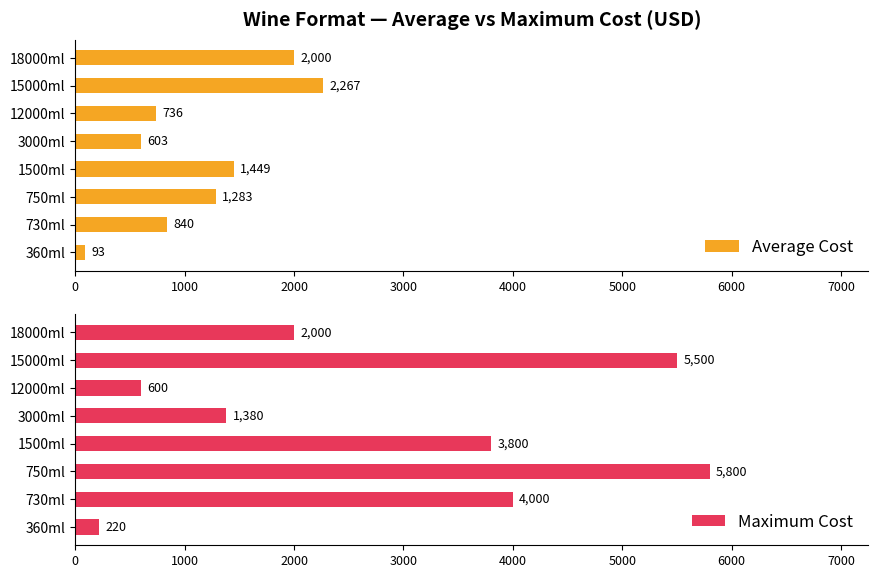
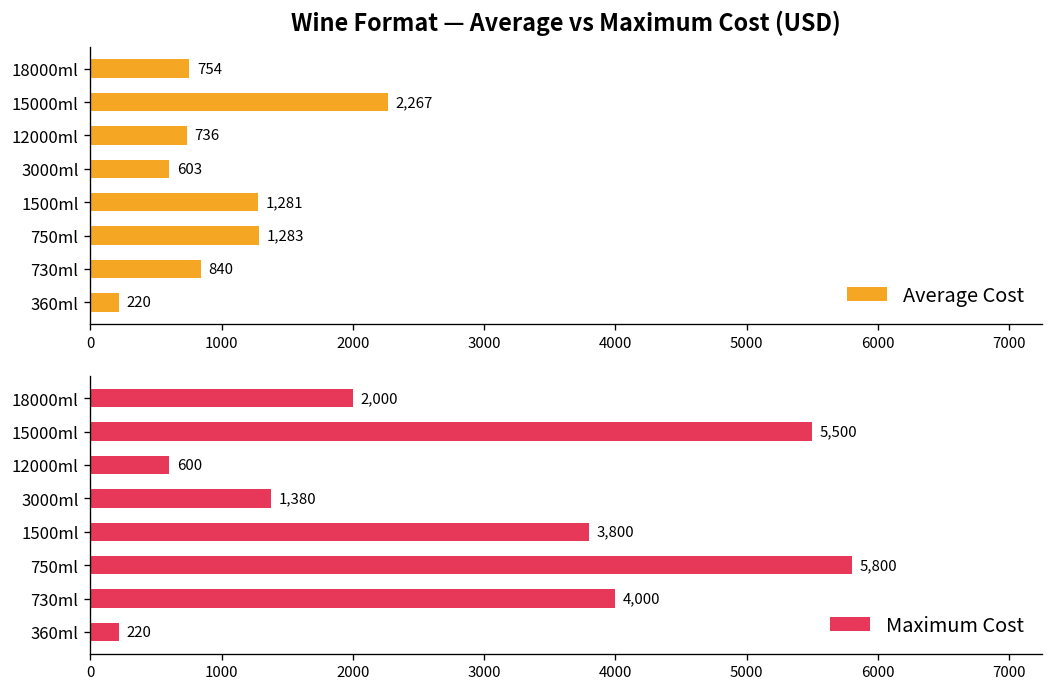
  {
    "Wine Format — Average vs Maximum Cost (USD)": {
-     "18000ml": "2,000",
+     "18000ml": "754",
      "15000ml": "2,267",
      "12000ml": "736",
      "3000ml": "603",
-     "1500ml": "1,449",
+     "1500ml": "1,281",
      "750ml": "1,283",
      "730ml": "840",
-     "360ml": "93"
+     "360ml": "220"
    }
  }
